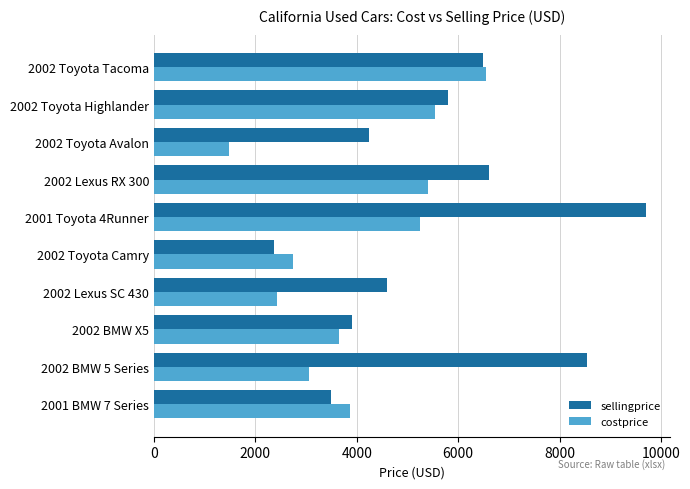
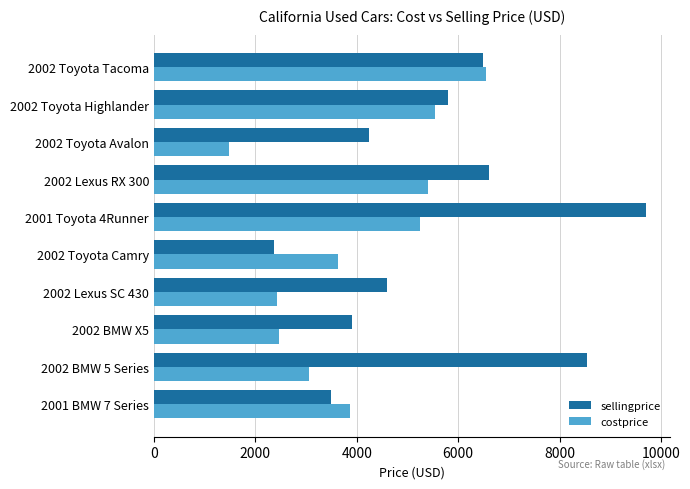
  {
    "sellingprice": {
      "2002 Toyota Tacoma": 6500,
      "2002 Toyota Highlander": 5800,
      "2002 Toyota Avalon": 4300,
      "2002 Lexus RX 300": 6600,
      "2001 Toyota 4Runner": 9700,
      "2002 Toyota Camry": 2400,
      "2002 Lexus SC 430": 4600,
      "2002 BMW X5": 3900,
      "2002 BMW 5 Series": 8500,
      "2001 BMW 7 Series": 3500
    },
    "costprice": {
      "2002 Toyota Tacoma": 6600,
      "2002 Toyota Highlander": 5600,
      "2002 Toyota Avalon": 1500,
      "2002 Lexus RX 300": 5400,
      "2001 Toyota 4Runner": 5300,
-     "2002 Toyota Camry": 2800,
+     "2002 Toyota Camry": 3600,
      "2002 Lexus SC 430": 2400,
-     "2002 BMW X5": 3700,
+     "2002 BMW X5": 2500,
      "2002 BMW 5 Series": 3100,
      "2001 BMW 7 Series": 3900
    }
  }
